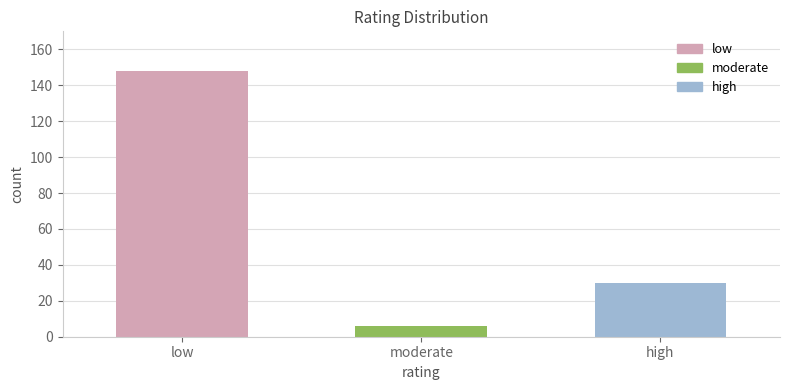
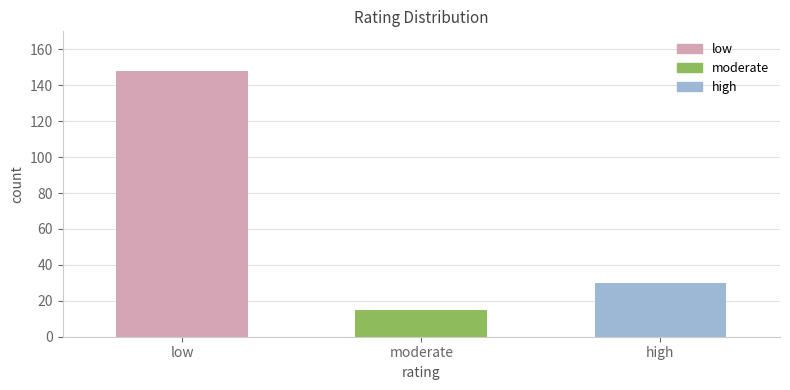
  {
    "low": 148,
-   "moderate": 6,
+   "moderate": 15,
    "high": 30
  }
